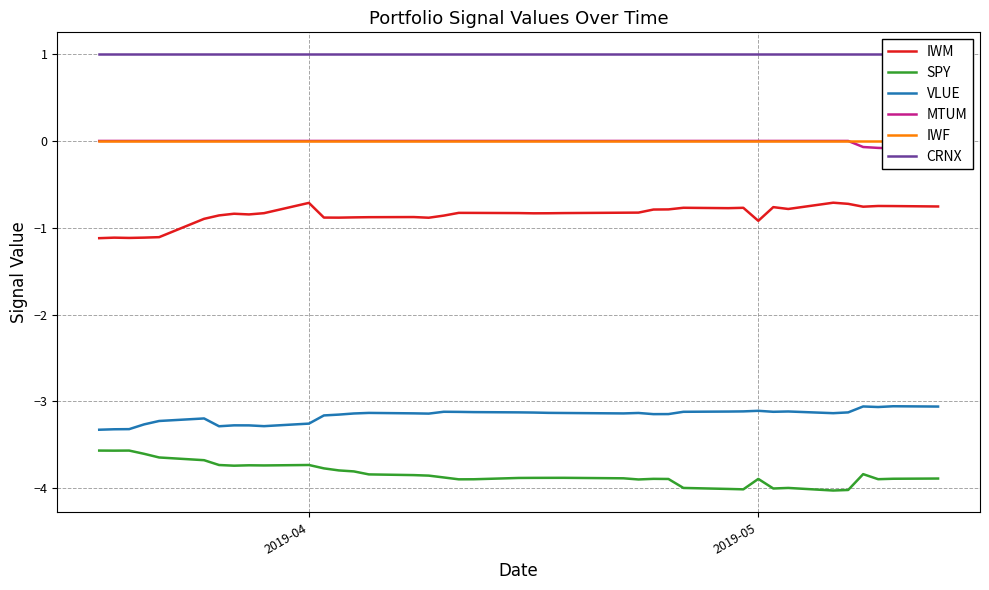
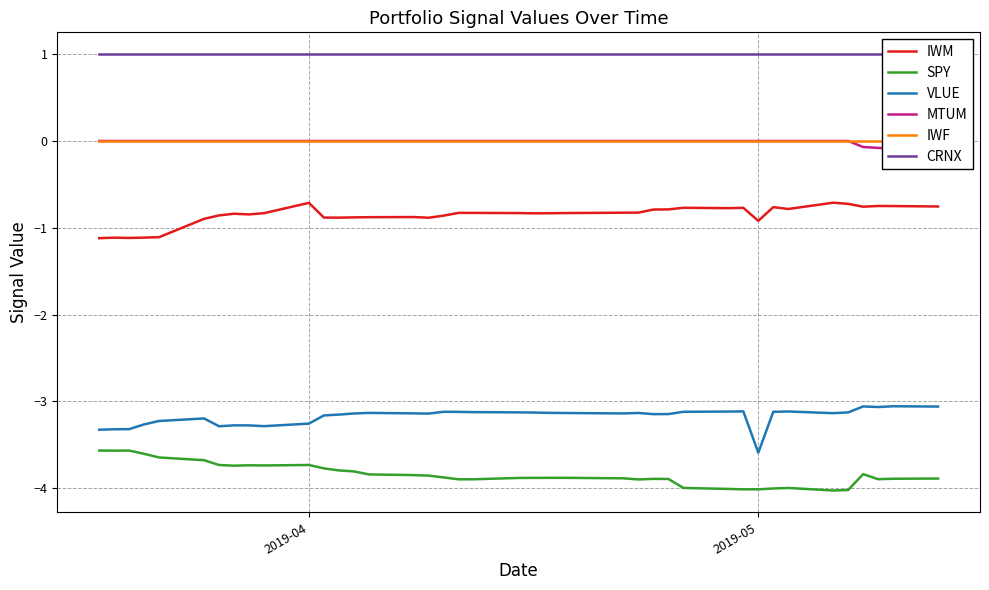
  {
    "IWM": {
      "2019-04": -0.7,
      "2019-05": -0.9
    },
    "SPY": {
      "2019-04": -3.7,
-     "2019-05": -3.9
+     "2019-05": -4.0
    },
    "VLUE": {
      "2019-04": -3.3,
-     "2019-05": -3.1
+     "2019-05": -3.6
    },
    "CRNX": {
      "2019-04": 1.0,
      "2019-05": 1.0
    }
  }
